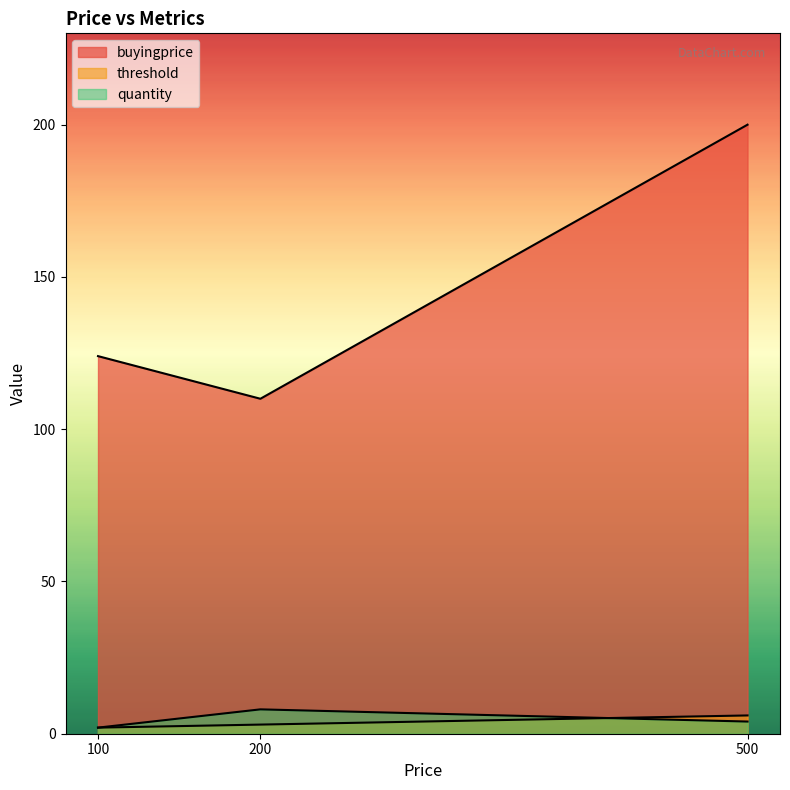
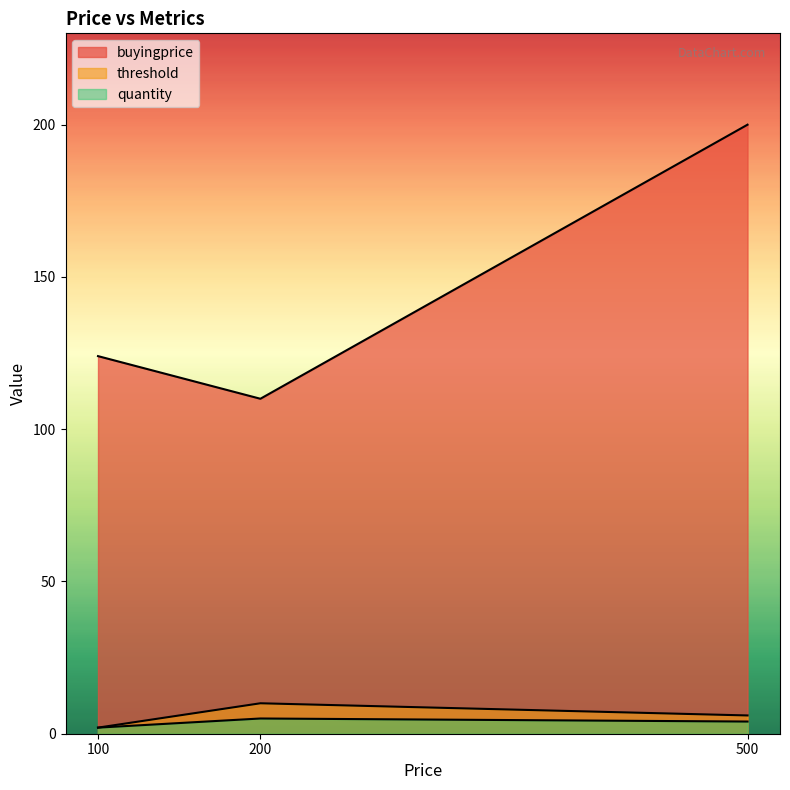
  {
    "buyingprice": {
      "100": 124,
      "200": 110,
      "500": 200
    },
    "threshold": {
-     "200": 3,
+     "200": 10,
      "500": 6
    },
    "quantity": {
-     "200": 8,
+     "200": 5,
      "500": 4
    }
  }
